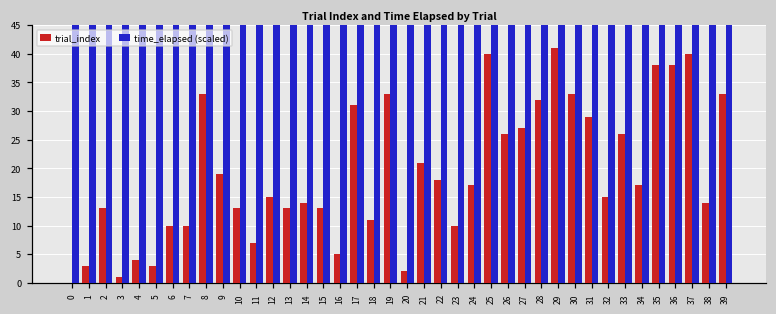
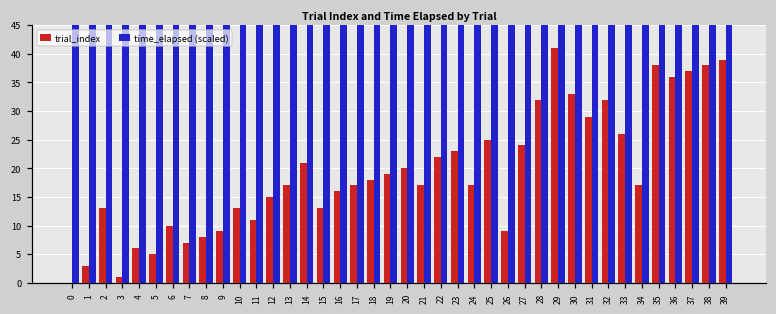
  {
    "trial_index": {
      "0": 0,
      "1": 3,
      "2": 13,
      "3": 1,
-     "4": 4,
-     "5": 3,
+     "4": 6,
+     "5": 5,
      "6": 10,
-     "7": 10,
-     "8": 33,
-     "9": 19,
+     "7": 7,
+     "8": 8,
+     "9": 9,
      "10": 13,
-     "11": 7,
+     "11": 11,
      "12": 15,
-     "13": 13,
-     "14": 14,
+     "13": 17,
+     "14": 21,
      "15": 13,
-     "16": 5,
-     "17": 31,
-     "18": 11,
-     "19": 33,
-     "20": 2,
-     "21": 21,
-     "22": 18,
-     "23": 10,
+     "16": 16,
+     "17": 17,
+     "18": 18,
+     "19": 19,
+     "20": 20,
+     "21": 17,
+     "22": 22,
+     "23": 23,
      "24": 17,
-     "25": 40,
-     "26": 26,
-     "27": 27,
+     "25": 25,
+     "26": 9,
+     "27": 24,
      "28": 32,
      "29": 41,
      "30": 33,
      "31": 29,
-     "32": 15,
+     "32": 32,
      "33": 26,
      "34": 17,
      "35": 38,
-     "36": 38,
-     "37": 40,
-     "38": 14,
-     "39": 33
+     "36": 36,
+     "37": 37,
+     "38": 38,
+     "39": 39
    }
  }
